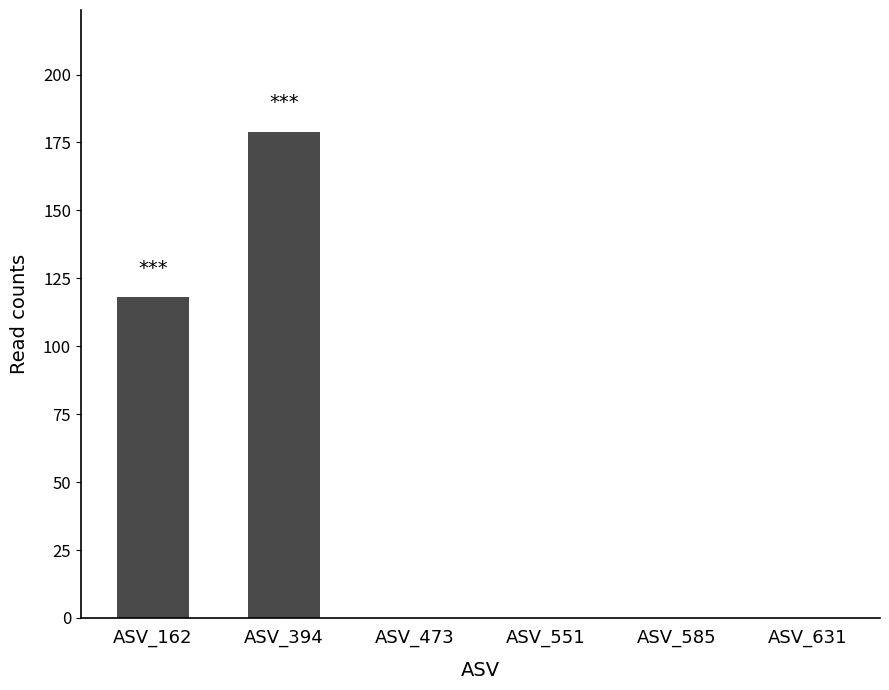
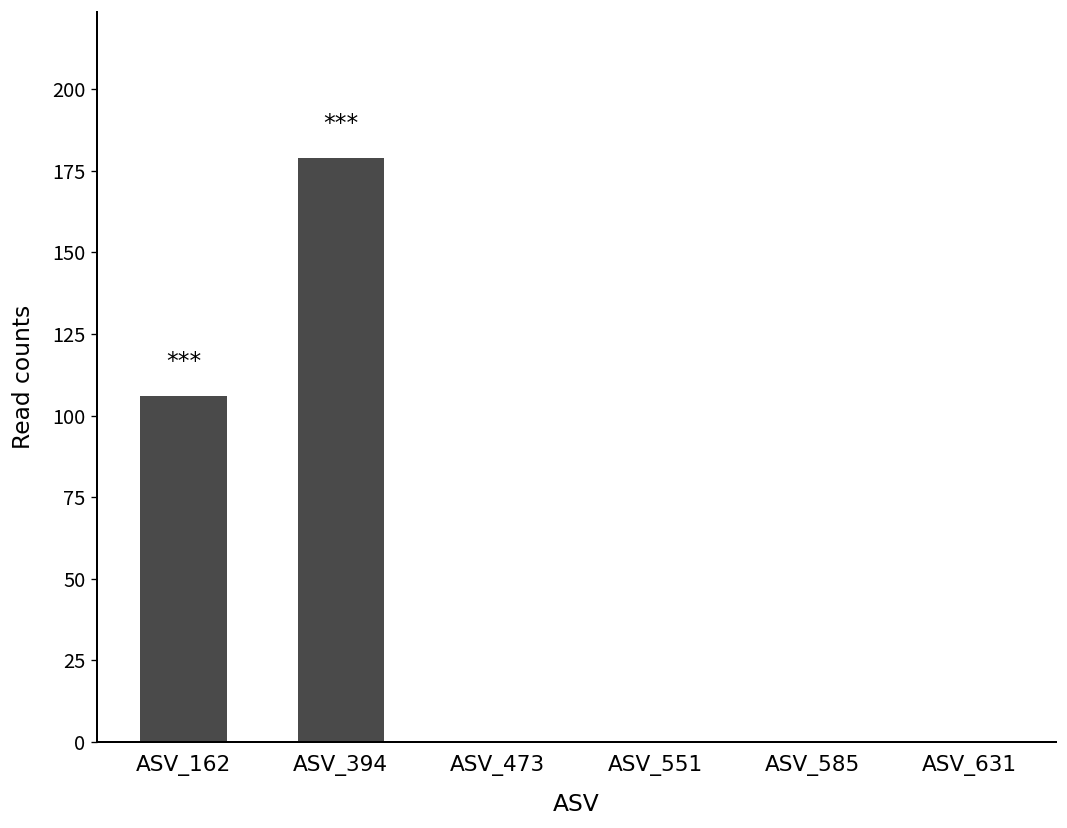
  {
-   "ASV_162": 118,
+   "ASV_162": 106,
    "ASV_394": 179,
    "ASV_473": 0,
    "ASV_551": 0,
    "ASV_585": 0,
    "ASV_631": 0
  }
